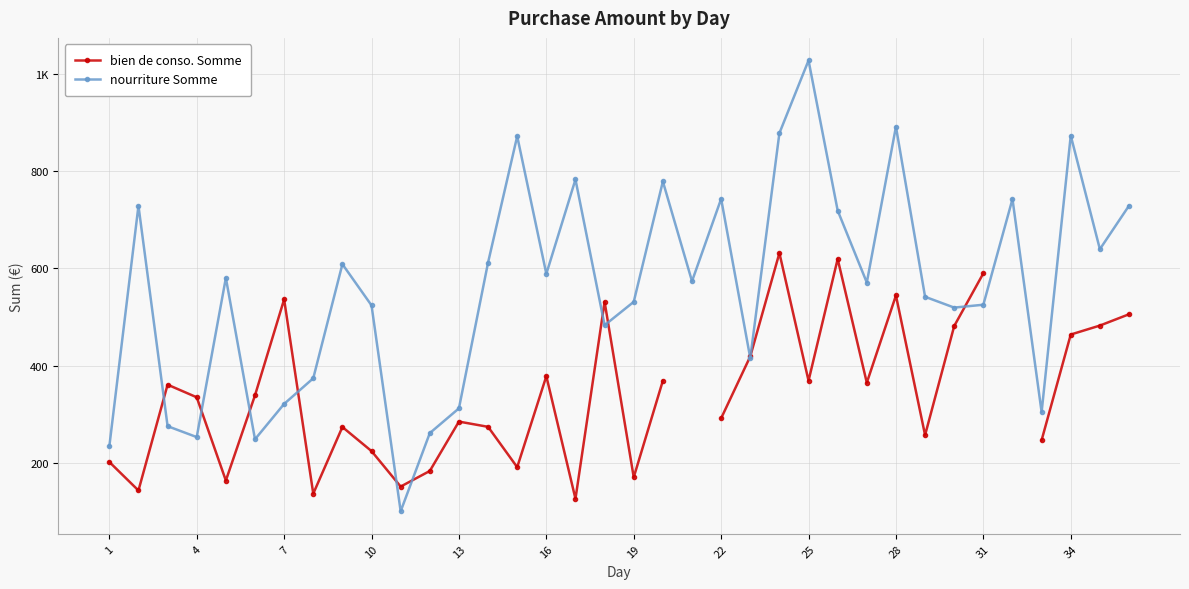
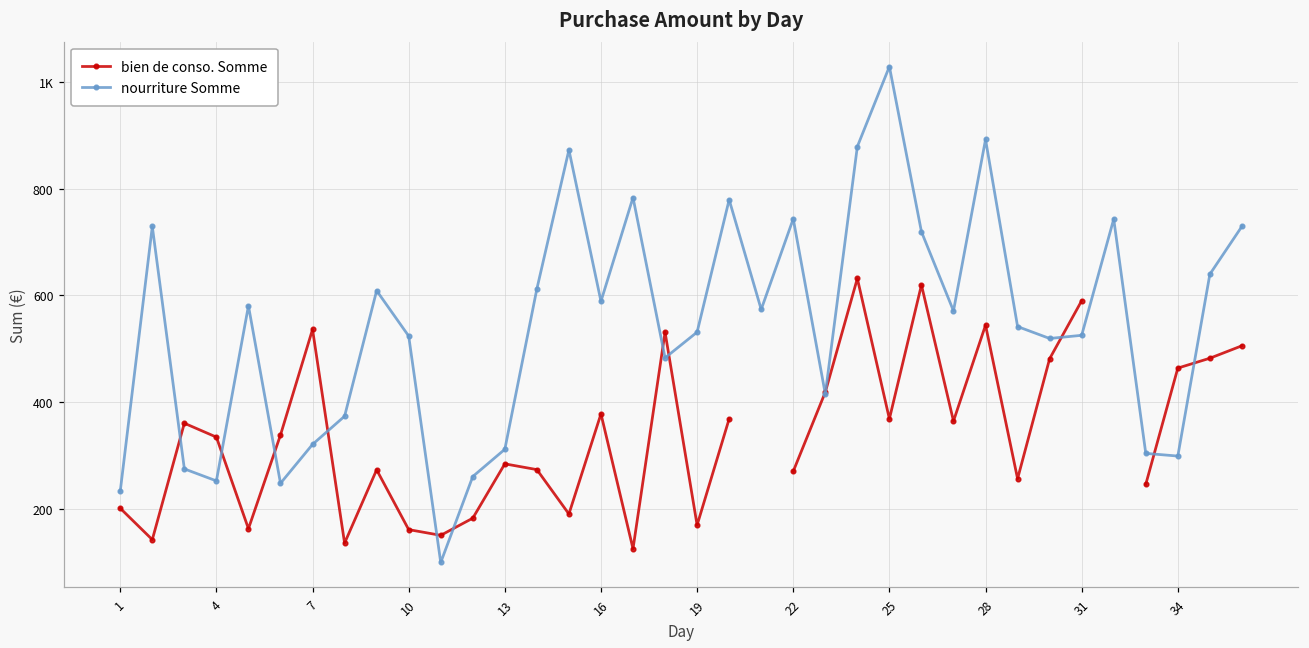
  {
    "bien de conso. Somme": {
      "1": 200,
      "4": 330,
      "7": 540,
-     "10": 220,
+     "10": 160,
      "13": 280,
      "16": 380,
      "19": 170,
-     "22": 290,
+     "22": 270,
      "25": 370,
      "28": 540,
      "31": 590,
      "34": 460
    },
    "nourriture Somme": {
      "1": 230,
      "4": 250,
      "7": 320,
      "10": 520,
      "13": 310,
      "16": 590,
      "19": 530,
      "22": 740,
      "25": 1030,
      "28": 890,
      "31": 530,
-     "34": 870
+     "34": 300
    }
  }
